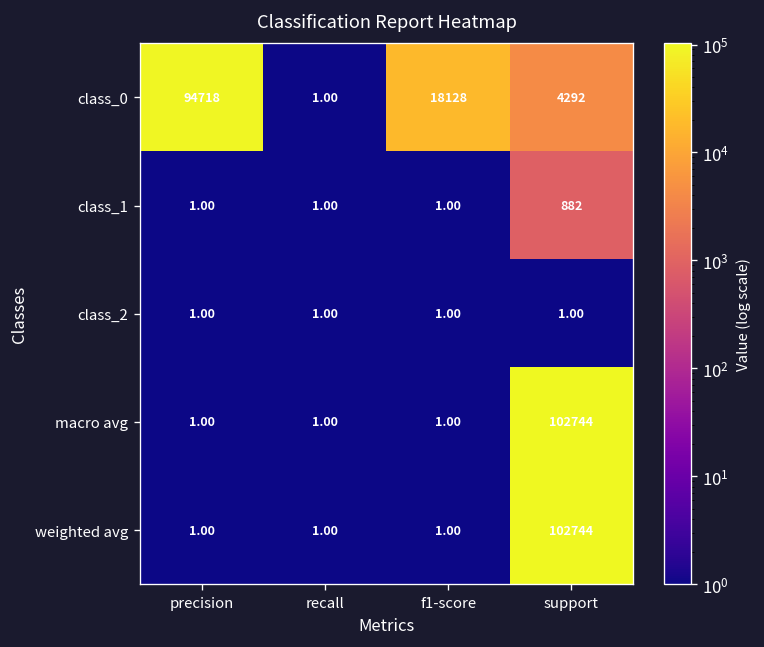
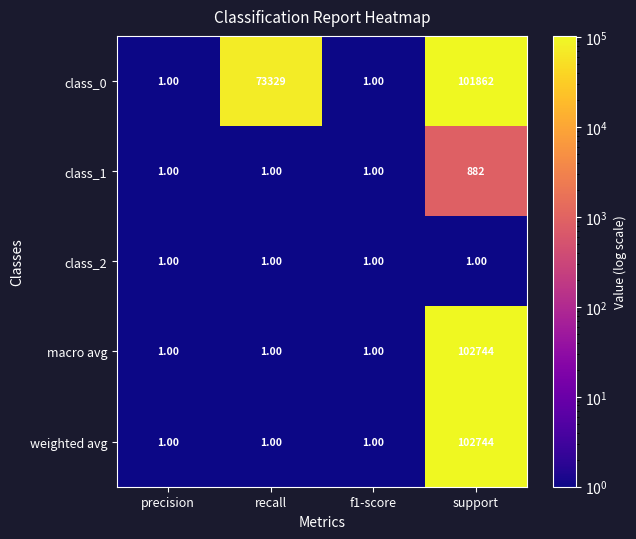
  {
    "class_0": {
-     "precision": 94718,
-     "recall": 1.00,
-     "f1-score": 18128,
-     "support": 4292
+     "precision": 1.00,
+     "recall": 73329,
+     "f1-score": 1.00,
+     "support": 101862
    },
    "class_1": {
      "precision": 1.00,
      "recall": 1.00,
      "f1-score": 1.00,
      "support": 882
    },
    "class_2": {
      "precision": 1.00,
      "recall": 1.00,
      "f1-score": 1.00,
      "support": 1.00
    },
    "macro avg": {
      "precision": 1.00,
      "recall": 1.00,
      "f1-score": 1.00,
      "support": 102744
    },
    "weighted avg": {
      "precision": 1.00,
      "recall": 1.00,
      "f1-score": 1.00,
      "support": 102744
    }
  }
